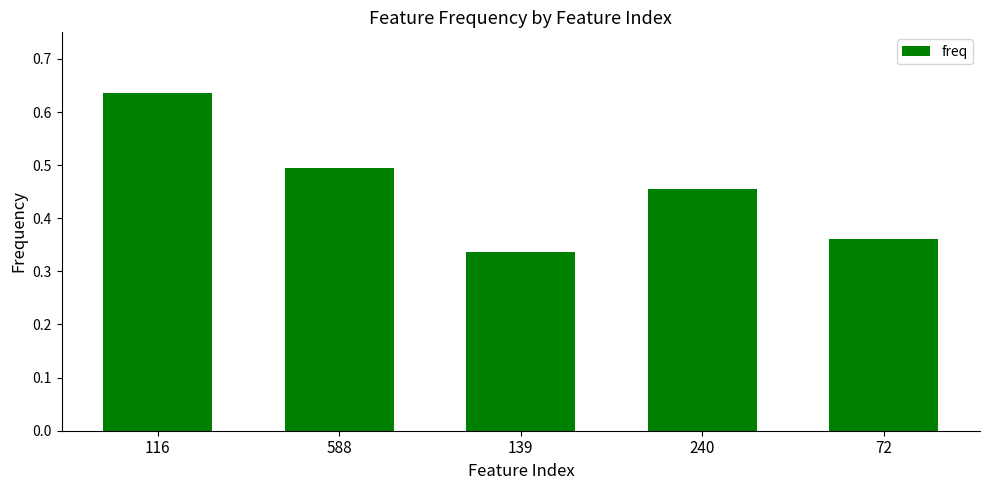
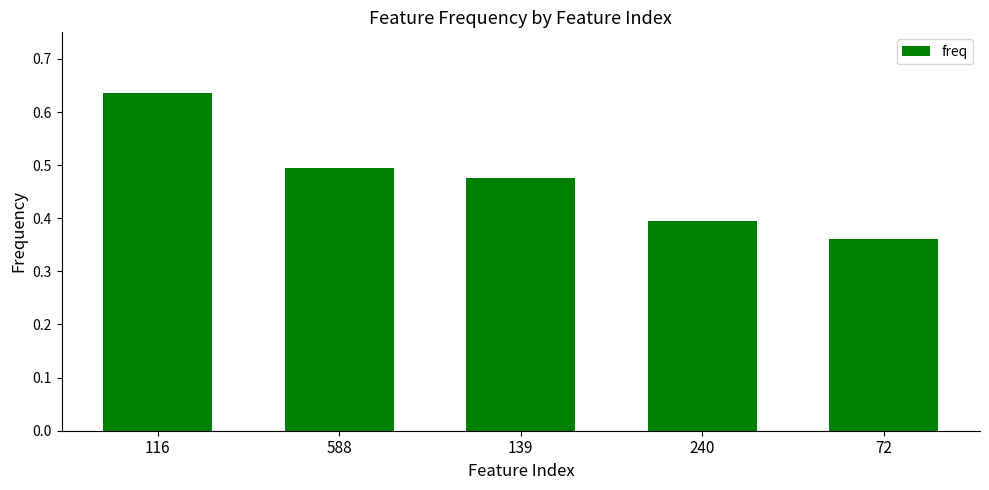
  {
    "116": 0.64,
    "588": 0.50,
-   "139": 0.34,
-   "240": 0.46,
+   "139": 0.48,
+   "240": 0.39,
    "72": 0.36
  }
